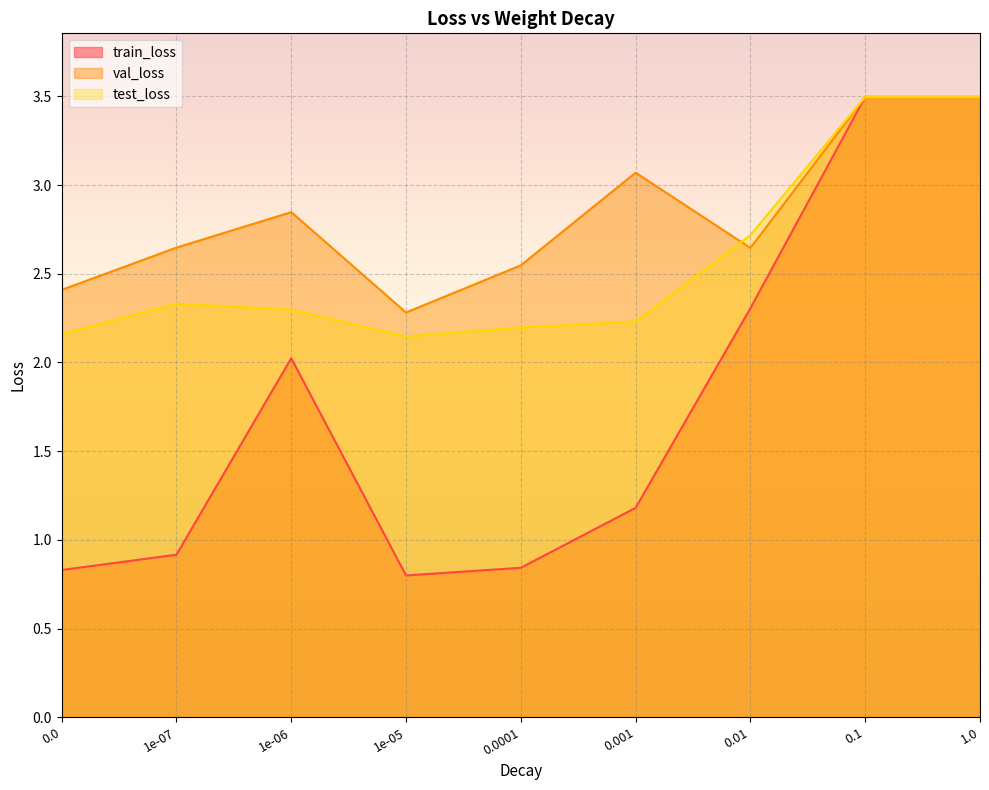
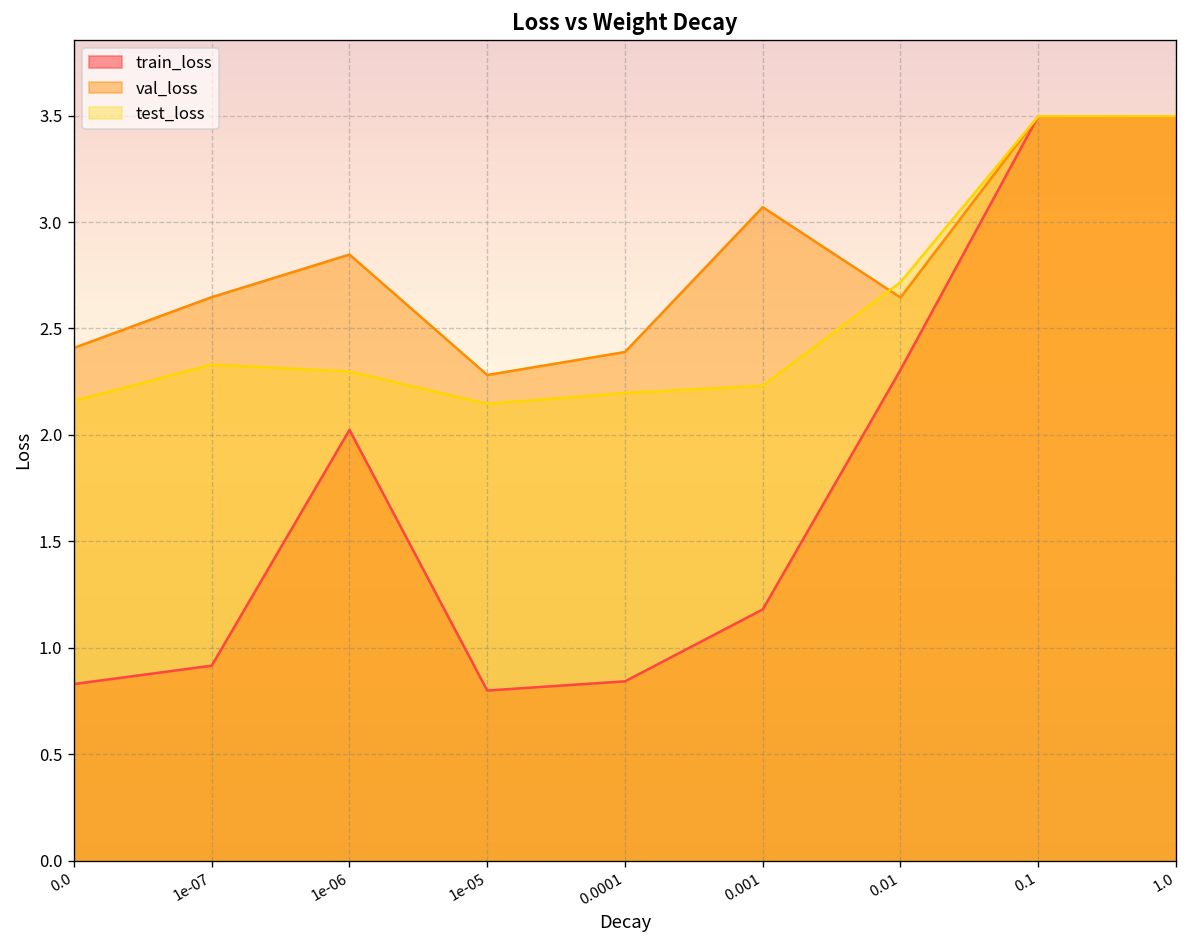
  {
    "train_loss": {
      "0.0": 0.83,
      "1e-07": 0.92,
      "1e-06": 2.02,
      "1e-05": 0.80,
      "0.0001": 0.84,
      "0.001": 1.18,
      "0.01": 2.31
    },
    "val_loss": {
      "0.0": 2.41,
      "1e-07": 2.65,
      "1e-06": 2.85,
      "1e-05": 2.28,
-     "0.0001": 2.55,
+     "0.0001": 2.39,
      "0.001": 3.07,
      "0.01": 2.65
    },
    "test_loss": {
      "0.0": 2.16,
      "1e-07": 2.33,
      "1e-06": 2.30,
      "1e-05": 2.15,
      "0.0001": 2.20,
      "0.001": 2.23,
      "0.01": 2.72
    }
  }
